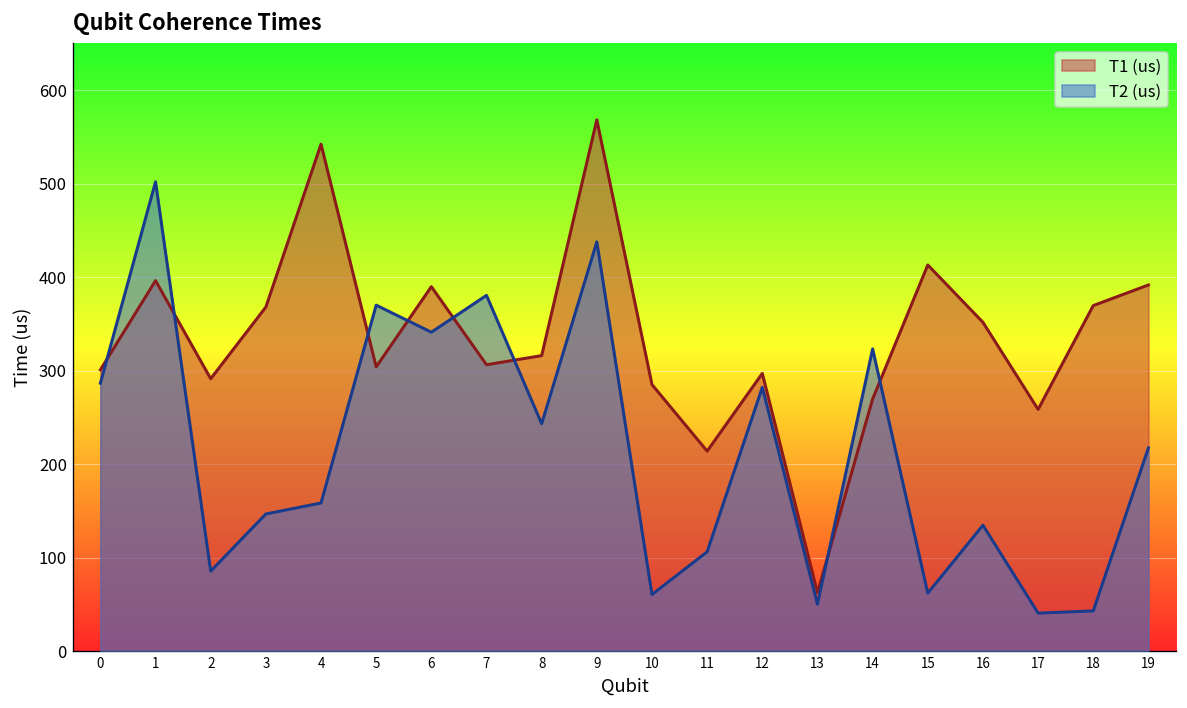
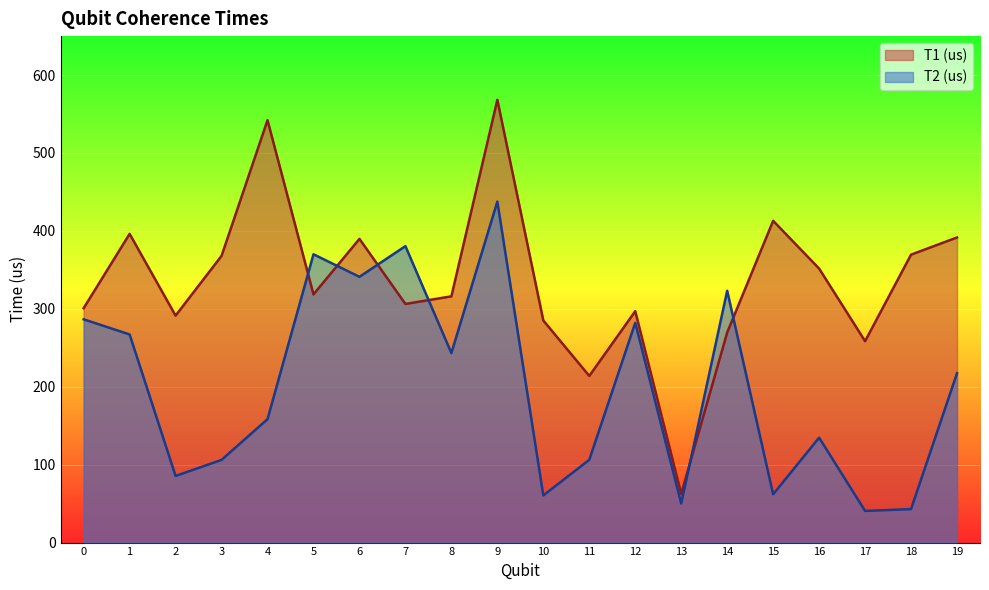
  {
    "T1 (us)": {
      "0": 300,
      "1": 400,
      "2": 290,
      "3": 370,
      "4": 540,
-     "5": 300,
+     "5": 320,
      "6": 390,
      "7": 310,
      "8": 320,
      "9": 570,
      "10": 290,
      "11": 210,
      "12": 300,
      "13": 60,
      "14": 270,
      "15": 410,
      "16": 350,
      "17": 260,
      "18": 370,
      "19": 390
    },
    "T2 (us)": {
      "0": 290,
-     "1": 500,
+     "1": 270,
      "2": 90,
-     "3": 150,
+     "3": 110,
      "4": 160,
      "5": 370,
      "6": 340,
      "7": 380,
      "8": 240,
      "9": 440,
      "10": 60,
      "11": 110,
      "12": 280,
      "13": 50,
      "14": 320,
      "15": 60,
      "16": 130,
      "17": 40,
      "18": 40,
      "19": 220
    }
  }
